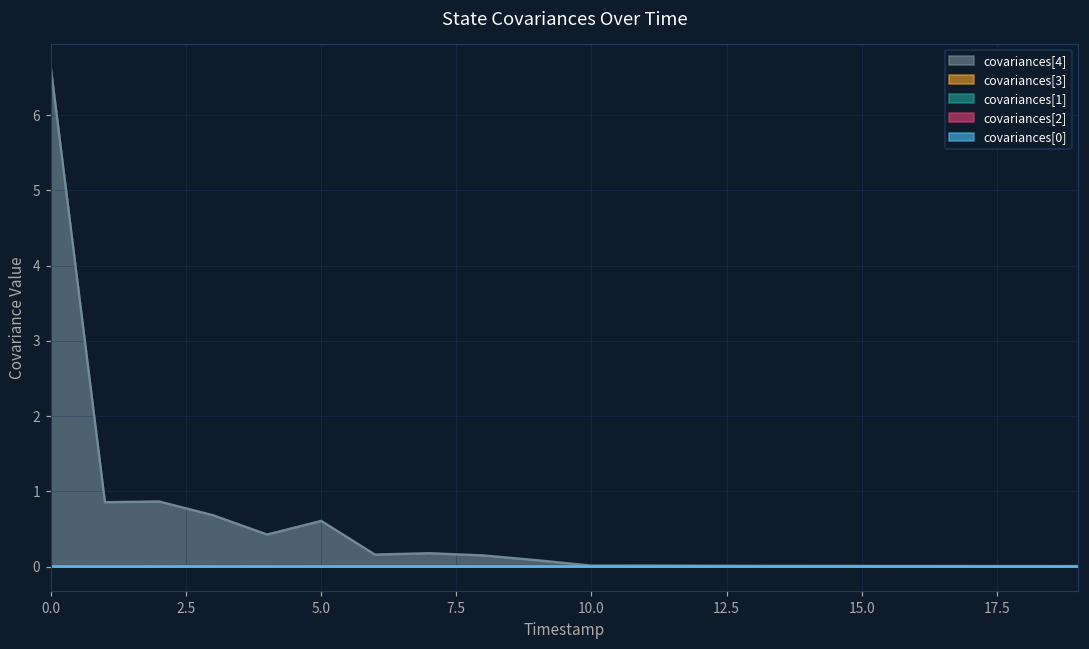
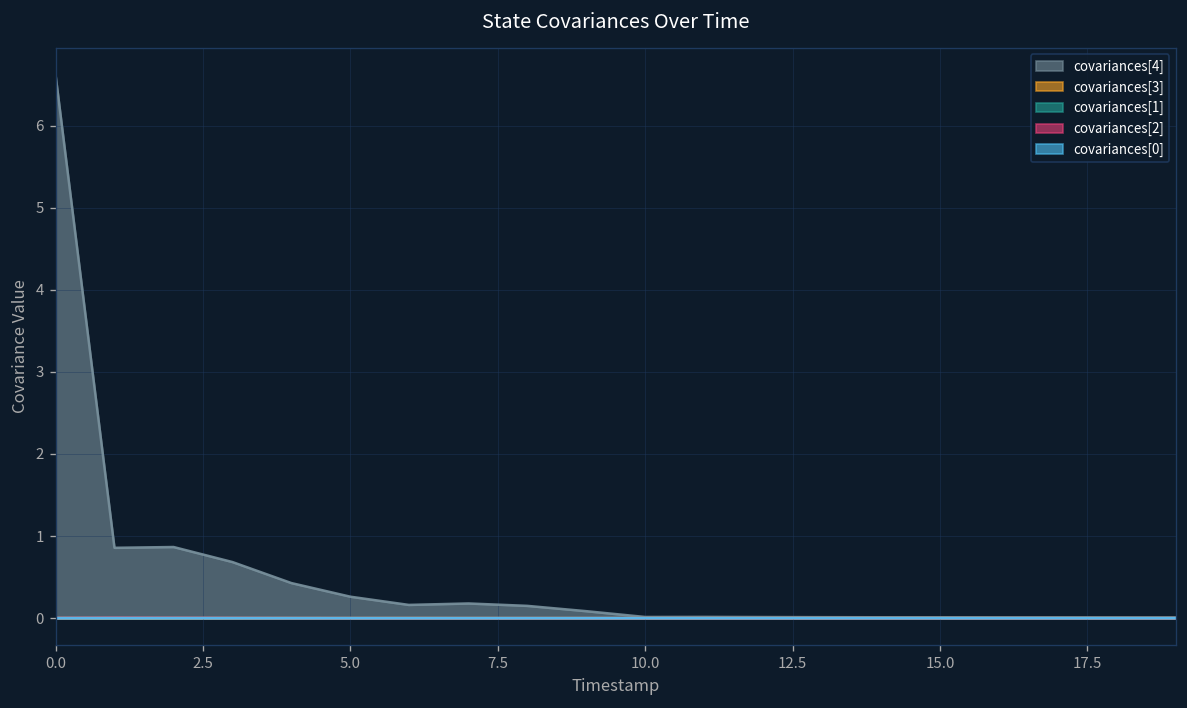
  {
    "covariances[4]": {
      "0.0": 6.6,
-     "5.0": 0.6
+     "5.0": 0.3
    },
    "covariances[0]": {
      "0.0": 0.0,
      "5.0": 0.0
    }
  }
